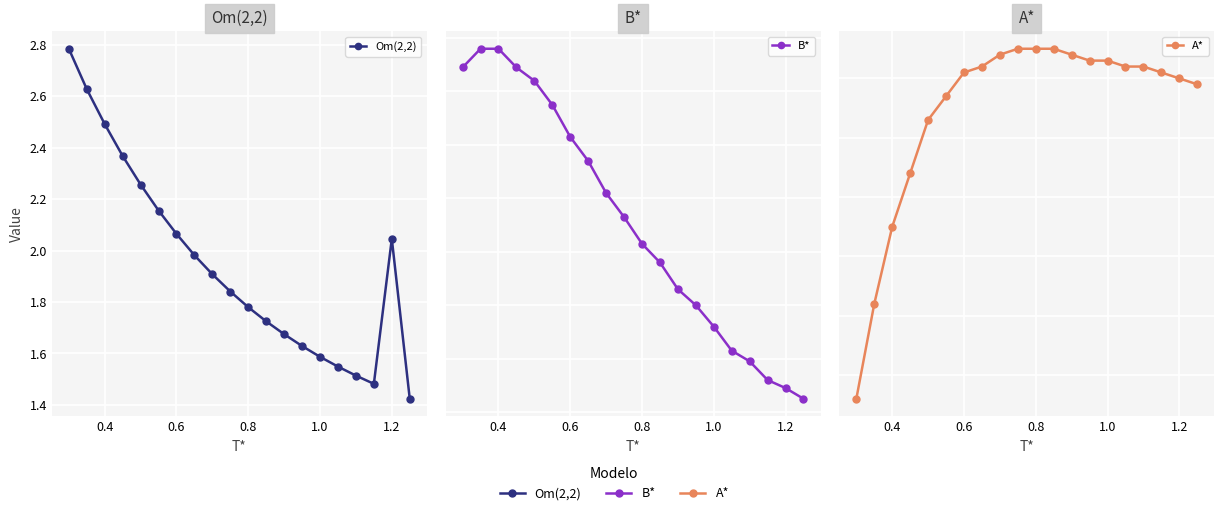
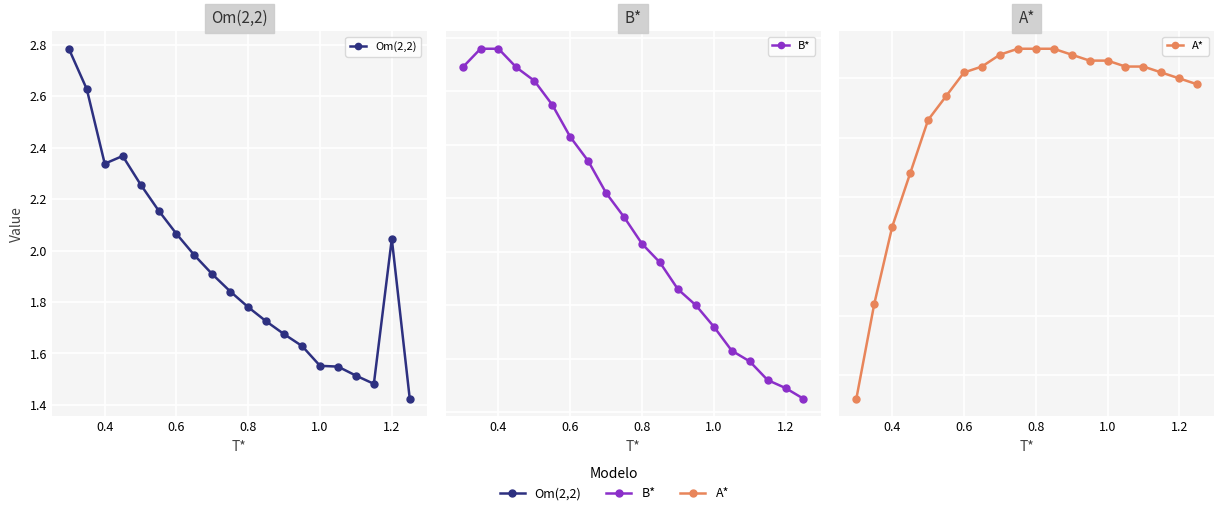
  {
    "Om(2,2)": {
-     "0.4": 2.49,
+     "0.4": 2.34,
      "0.6": 2.07,
      "0.8": 1.78,
-     "1.0": 1.59,
+     "1.0": 1.55,
      "1.2": 2.05
    }
  }
